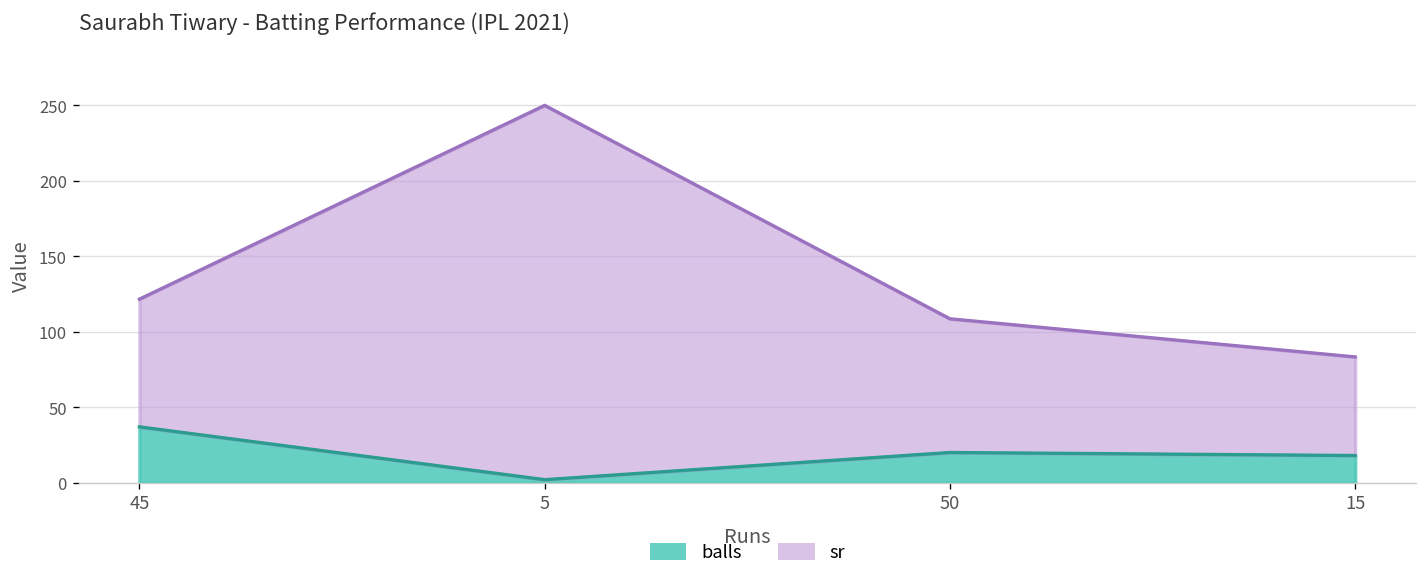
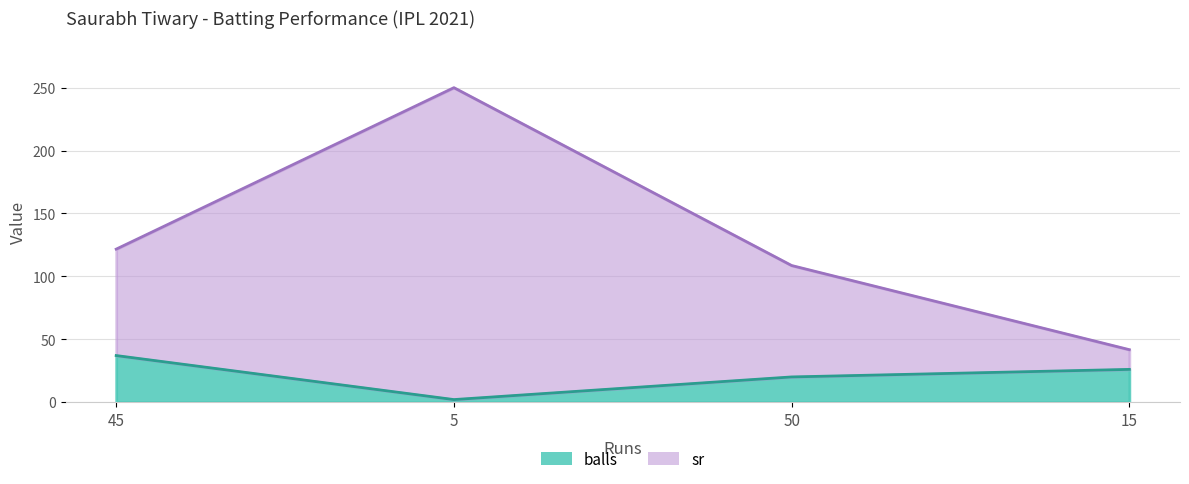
  {
    "balls": {
      "45": 37,
      "5": 2,
      "50": 20,
-     "15": 18
+     "15": 26
    },
    "sr": {
      "45": 122,
      "5": 250,
      "50": 109,
-     "15": 83
+     "15": 42
    }
  }
